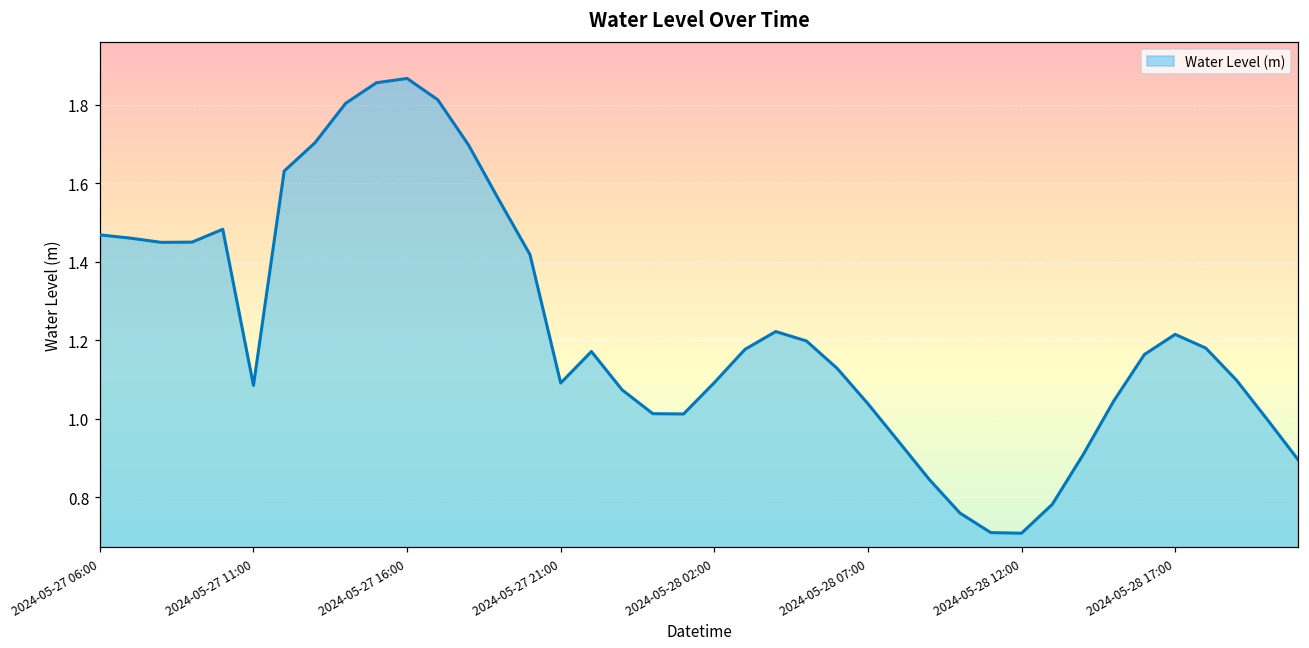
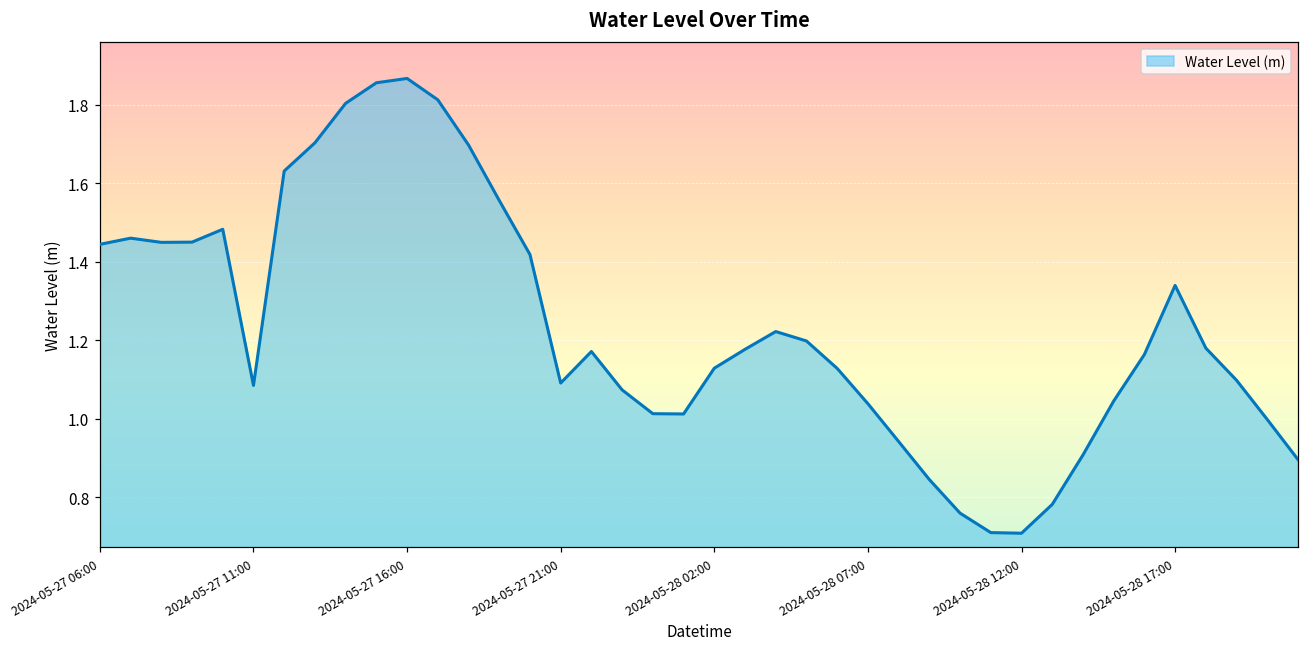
  {
-   "2024-05-27 06:00": 1.47,
+   "2024-05-27 06:00": 1.44,
    "2024-05-27 11:00": 1.09,
    "2024-05-27 16:00": 1.87,
    "2024-05-27 21:00": 1.09,
-   "2024-05-28 02:00": 1.09,
+   "2024-05-28 02:00": 1.13,
    "2024-05-28 07:00": 1.04,
    "2024-05-28 12:00": 0.71,
-   "2024-05-28 17:00": 1.22
+   "2024-05-28 17:00": 1.34
  }
